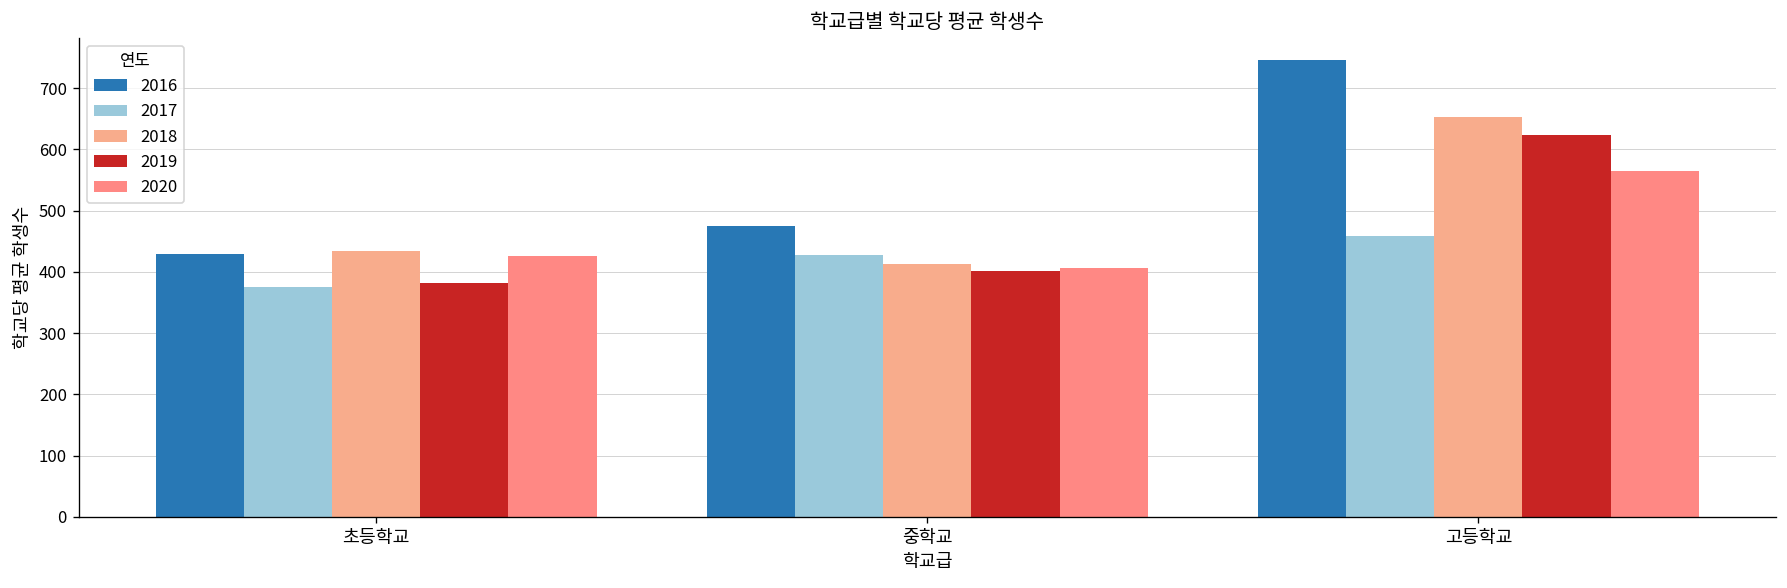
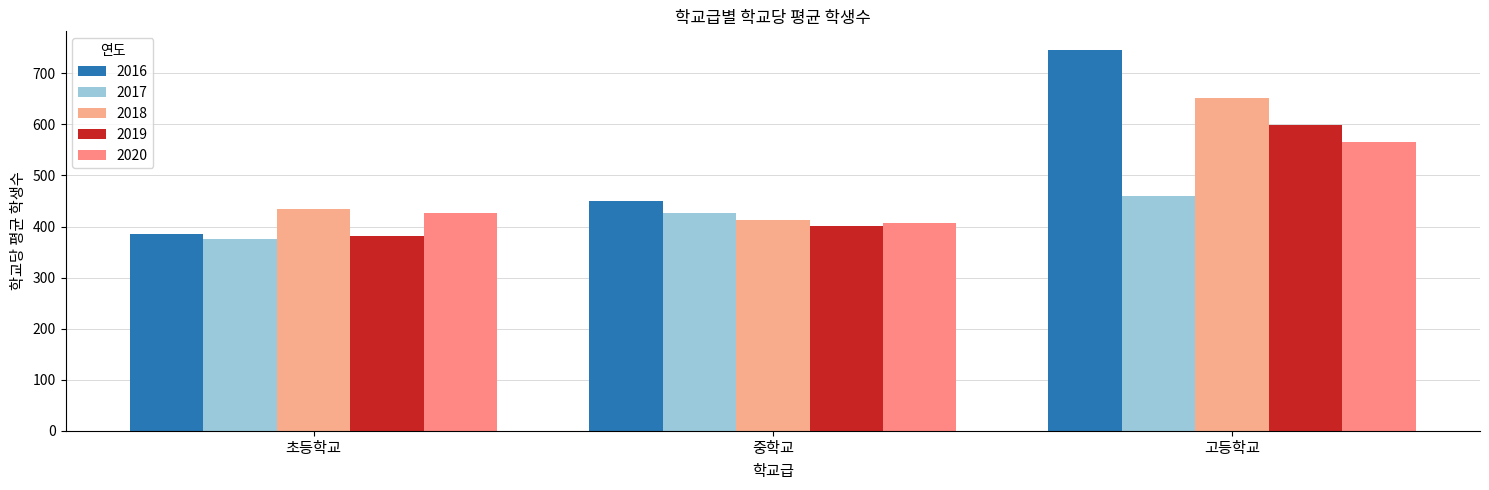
  {
    "2016": {
-     "초등학교": 430,
-     "중학교": 480,
+     "초등학교": 380,
+     "중학교": 450,
      "고등학교": 750
    },
    "2017": {
      "초등학교": 380,
      "중학교": 430,
      "고등학교": 460
    },
    "2019": {
      "초등학교": 380,
      "중학교": 400,
-     "고등학교": 620
+     "고등학교": 600
    }
  }
